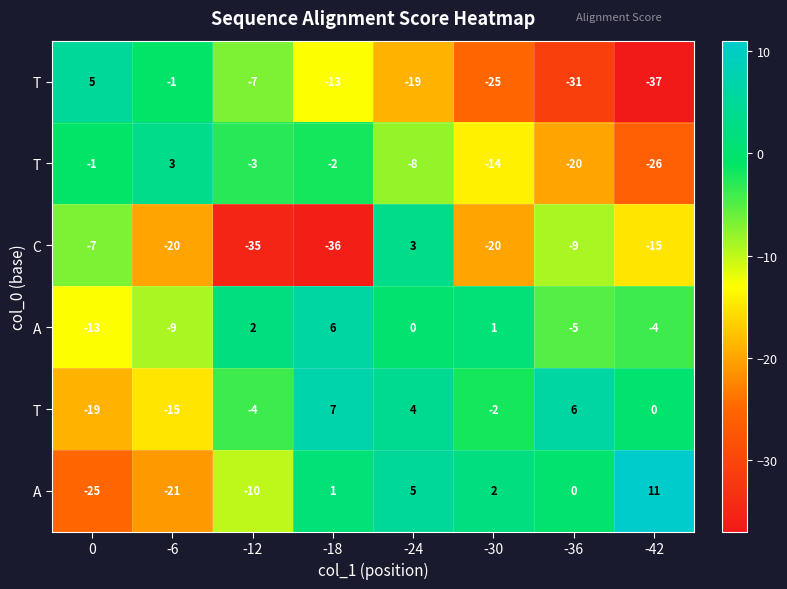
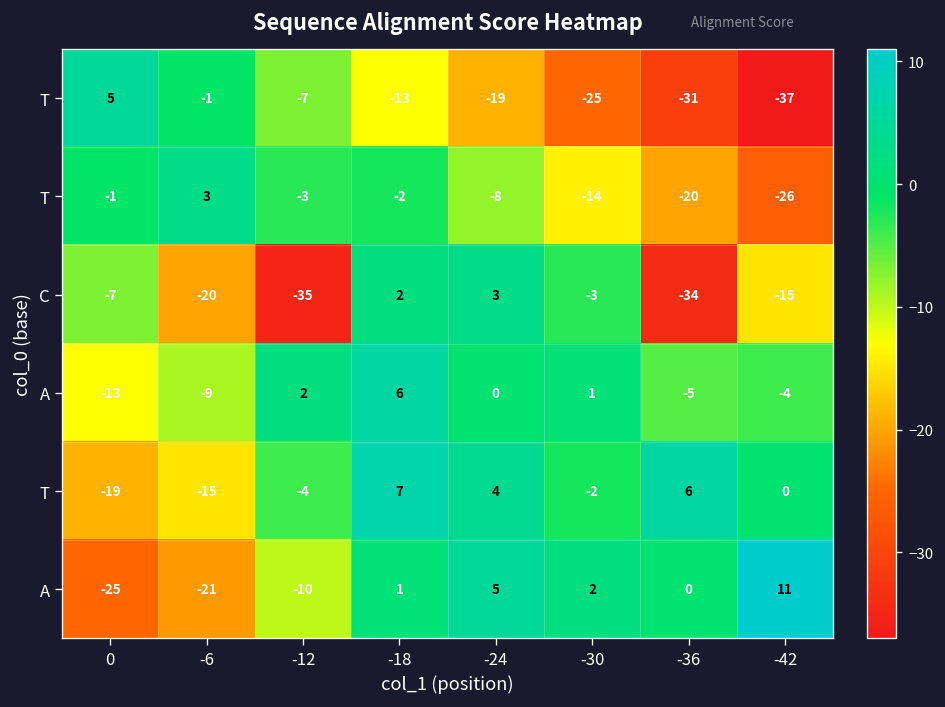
  {
    "C": {
      "0": -7,
      "-6": -20,
      "-12": -35,
-     "-18": -36,
+     "-18": 2,
      "-24": 3,
-     "-30": -20,
-     "-36": -9,
+     "-30": -3,
+     "-36": -34,
      "-42": -15
    }
  }
